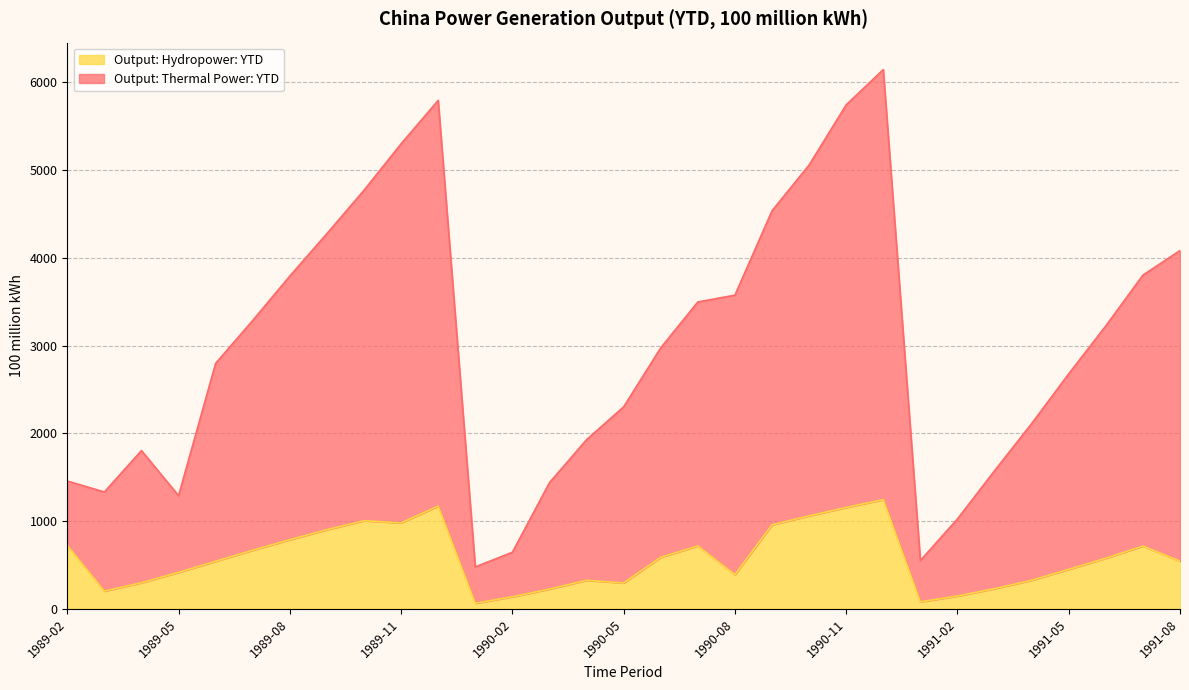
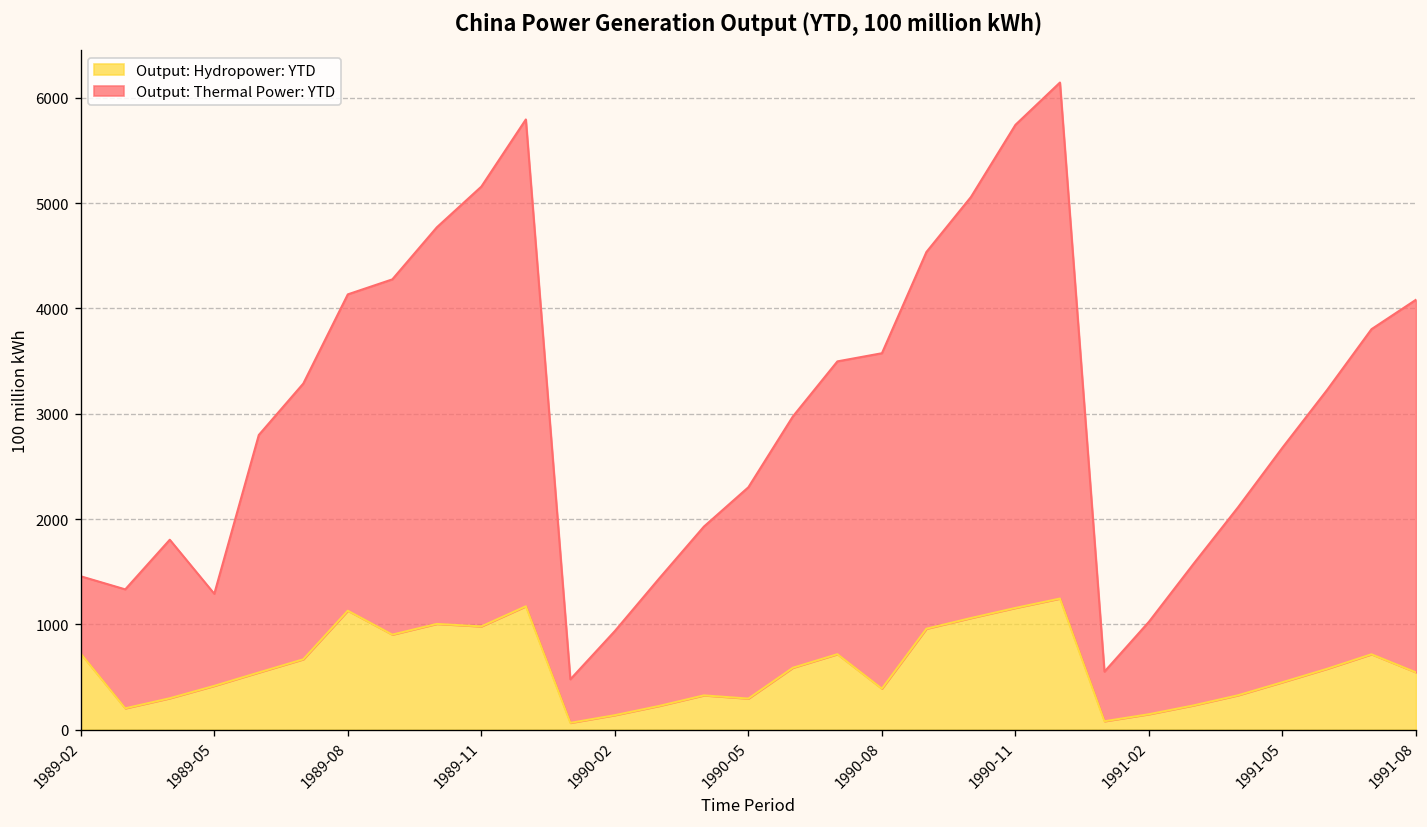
  {
    "Output: Hydropower: YTD": {
      "1989-02": 700,
      "1989-05": 400,
-     "1989-08": 800,
+     "1989-08": 1100,
      "1989-11": 1000,
      "1990-02": 100,
      "1990-05": 300,
      "1990-08": 400,
      "1990-11": 1200,
      "1991-02": 100,
      "1991-05": 500,
      "1991-08": 500
    },
    "Output: Thermal Power: YTD": {
      "1989-02": 700,
      "1989-05": 900,
      "1989-08": 3000,
-     "1989-11": 4300,
-     "1990-02": 500,
+     "1989-11": 4200,
+     "1990-02": 800,
      "1990-05": 2000,
      "1990-08": 3200,
      "1990-11": 4600,
      "1991-02": 900,
      "1991-05": 2200,
      "1991-08": 3500
    }
  }
